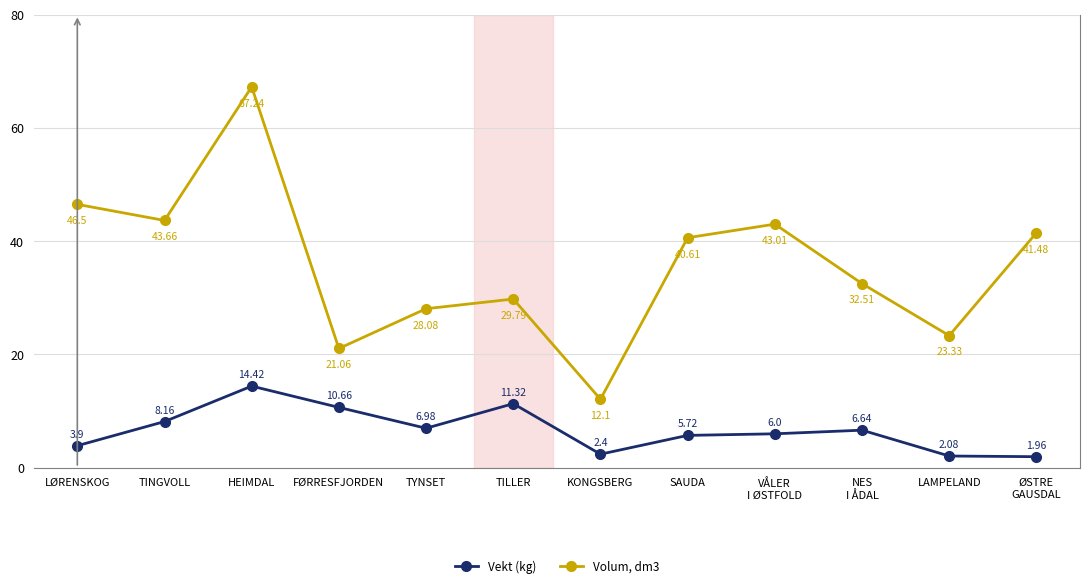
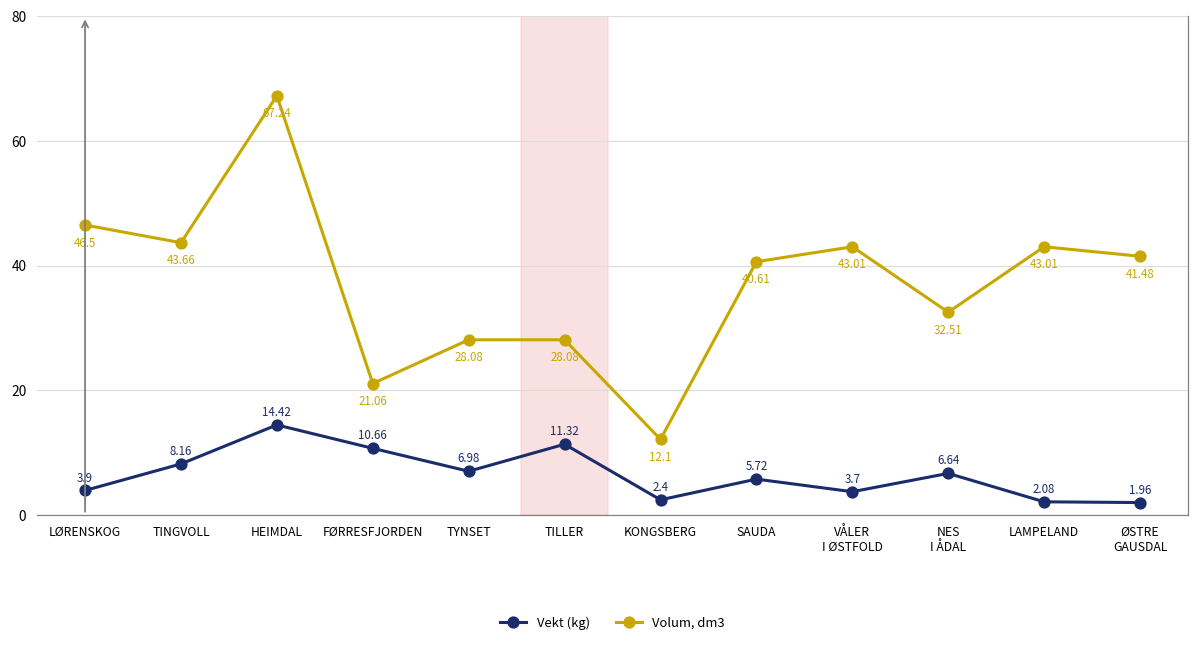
  {
    "Vekt (kg)": {
      "LØRENSKOG": 3.9,
      "TINGVOLL": 8.16,
      "HEIMDAL": 14.42,
      "FØRRESFJORDEN": 10.66,
      "TYNSET": 6.98,
      "TILLER": 11.32,
      "KONGSBERG": 2.4,
      "SAUDA": 5.72,
-     "VÅLER I ØSTFOLD": 6.0,
+     "VÅLER I ØSTFOLD": 3.7,
      "NES I ÅDAL": 6.64,
      "LAMPELAND": 2.08,
      "ØSTRE GAUSDAL": 1.96
    },
    "Volum, dm3": {
      "LØRENSKOG": 46.5,
      "TINGVOLL": 43.66,
      "HEIMDAL": 67.24,
      "FØRRESFJORDEN": 21.06,
      "TYNSET": 28.08,
-     "TILLER": 29.79,
+     "TILLER": 28.08,
      "KONGSBERG": 12.1,
      "SAUDA": 40.61,
      "VÅLER I ØSTFOLD": 43.01,
      "NES I ÅDAL": 32.51,
-     "LAMPELAND": 23.33,
+     "LAMPELAND": 43.01,
      "ØSTRE GAUSDAL": 41.48
    }
  }
